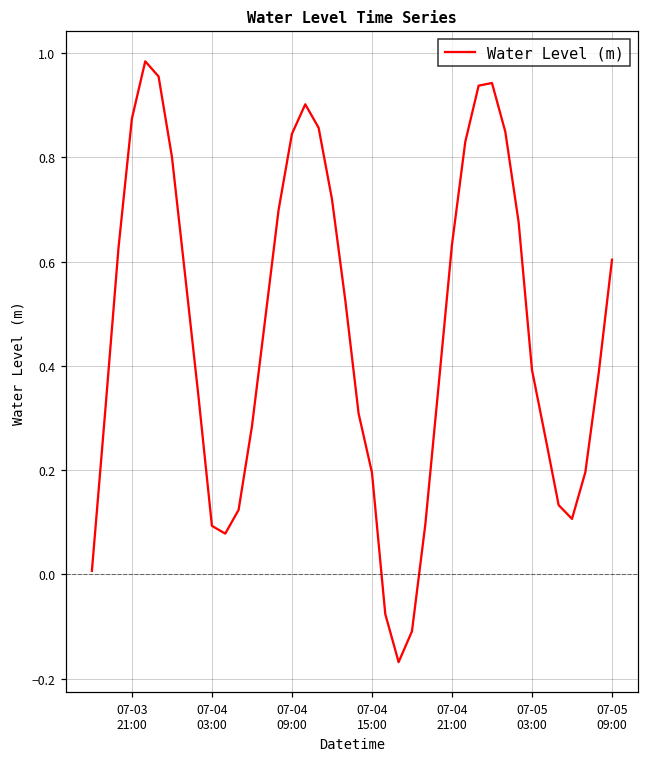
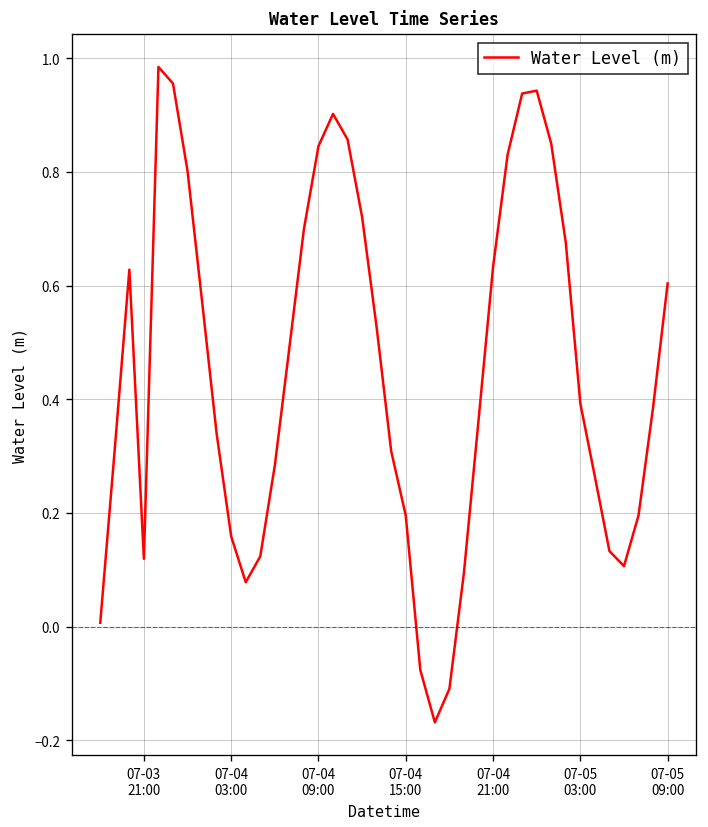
  {
-   "07-03 21:00": 0.87,
-   "07-04 03:00": 0.09,
+   "07-03 21:00": 0.12,
+   "07-04 03:00": 0.16,
    "07-04 09:00": 0.85,
    "07-04 15:00": 0.20,
    "07-04 21:00": 0.63,
    "07-05 03:00": 0.39,
    "07-05 09:00": 0.60
  }
